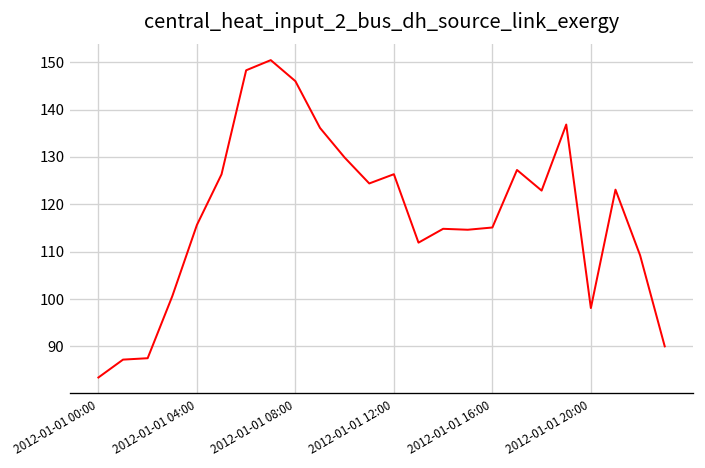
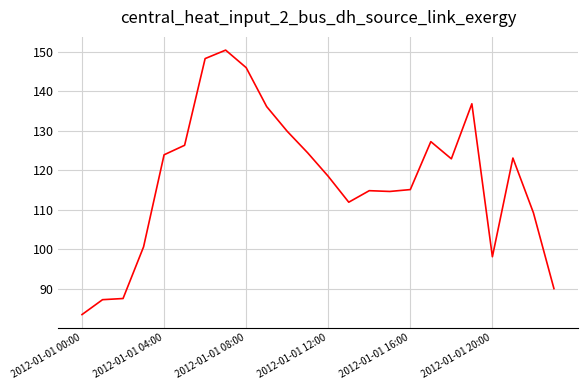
  {
    "2012-01-01 00:00": 83,
-   "2012-01-01 04:00": 116,
+   "2012-01-01 04:00": 124,
    "2012-01-01 08:00": 146,
-   "2012-01-01 12:00": 126,
+   "2012-01-01 12:00": 118,
    "2012-01-01 16:00": 115,
    "2012-01-01 20:00": 98
  }
